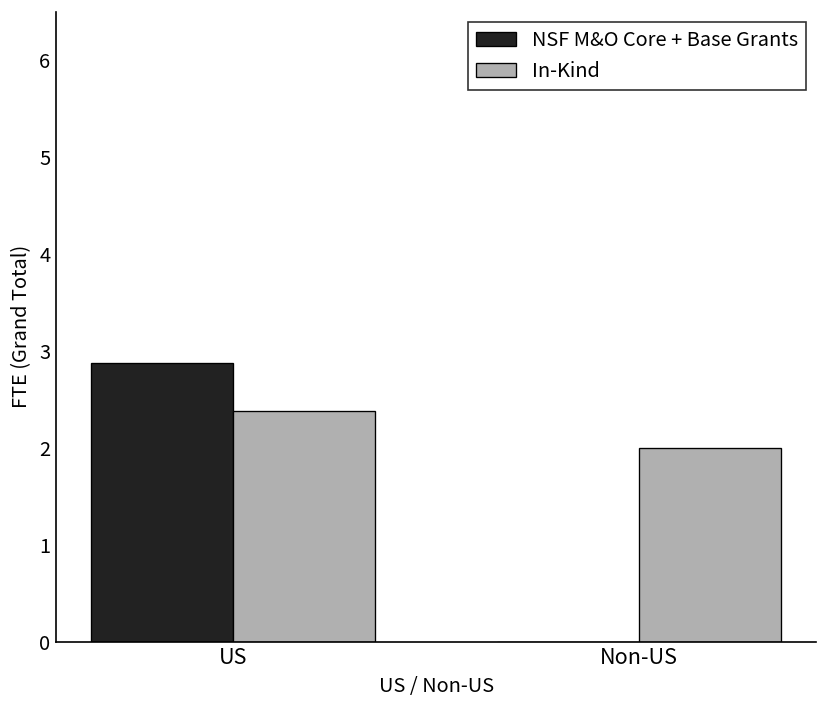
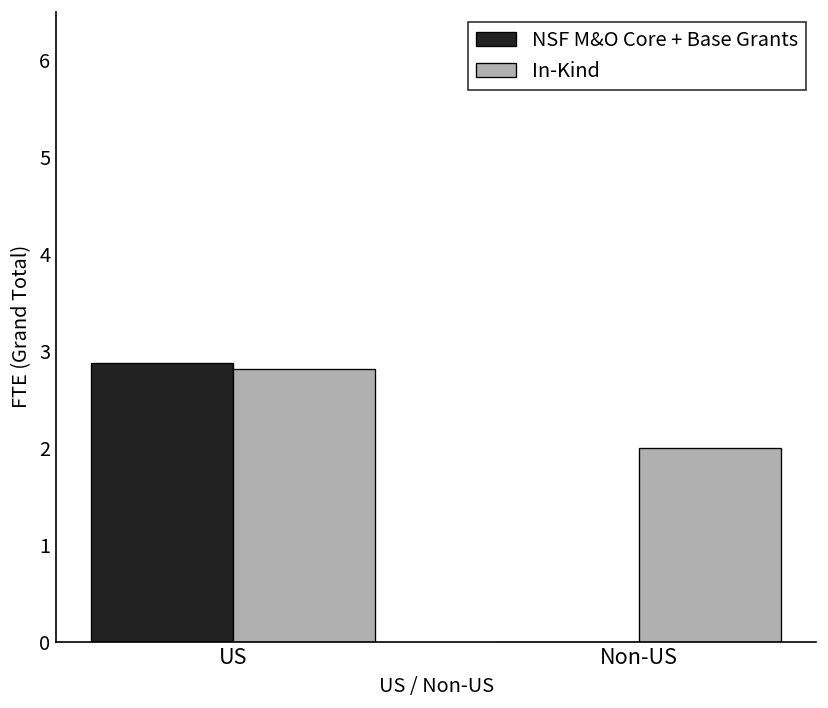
  {
    "NSF M&O Core + Base Grants": {
      "US": 2.9,
      "Non-US": 0.0
    },
    "In-Kind": {
-     "US": 2.4,
+     "US": 2.8,
      "Non-US": 2.0
    }
  }
